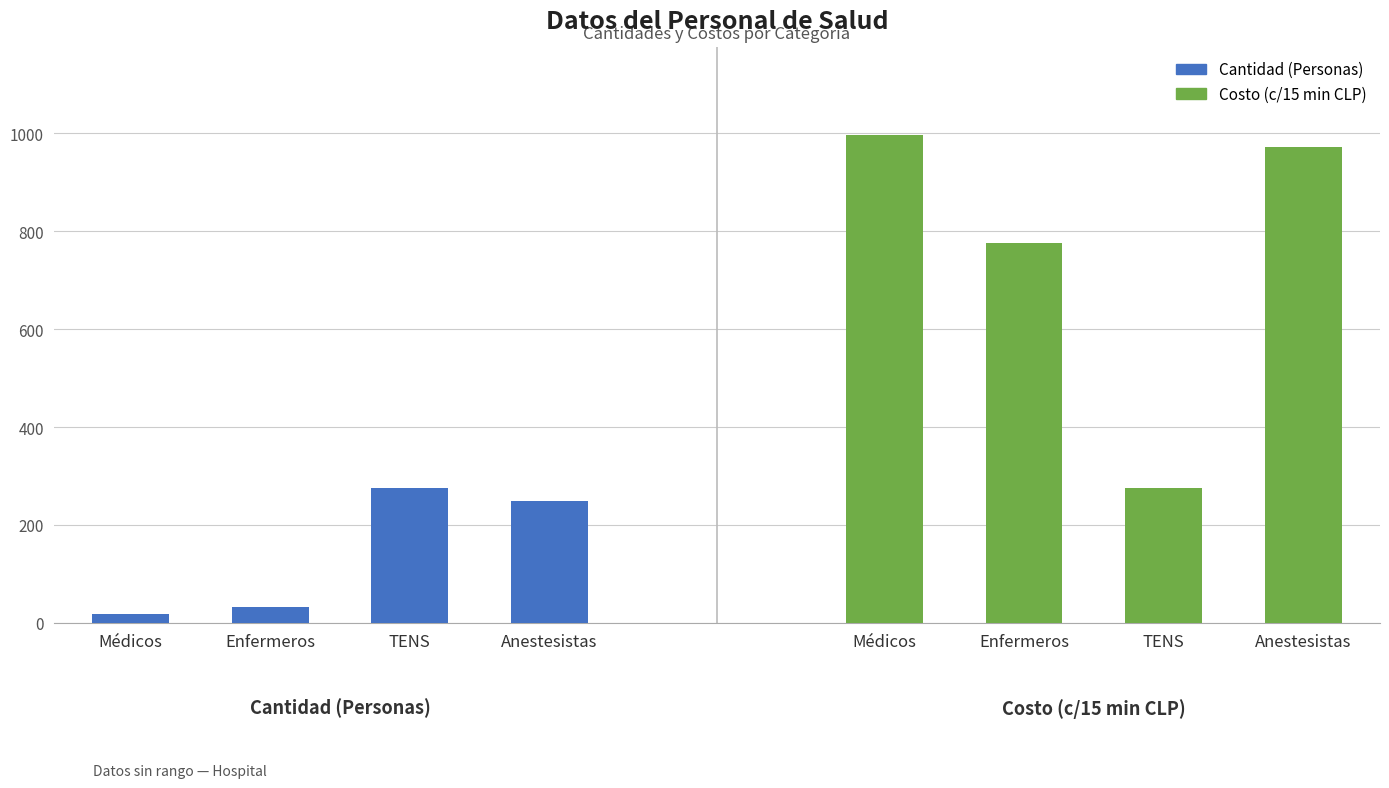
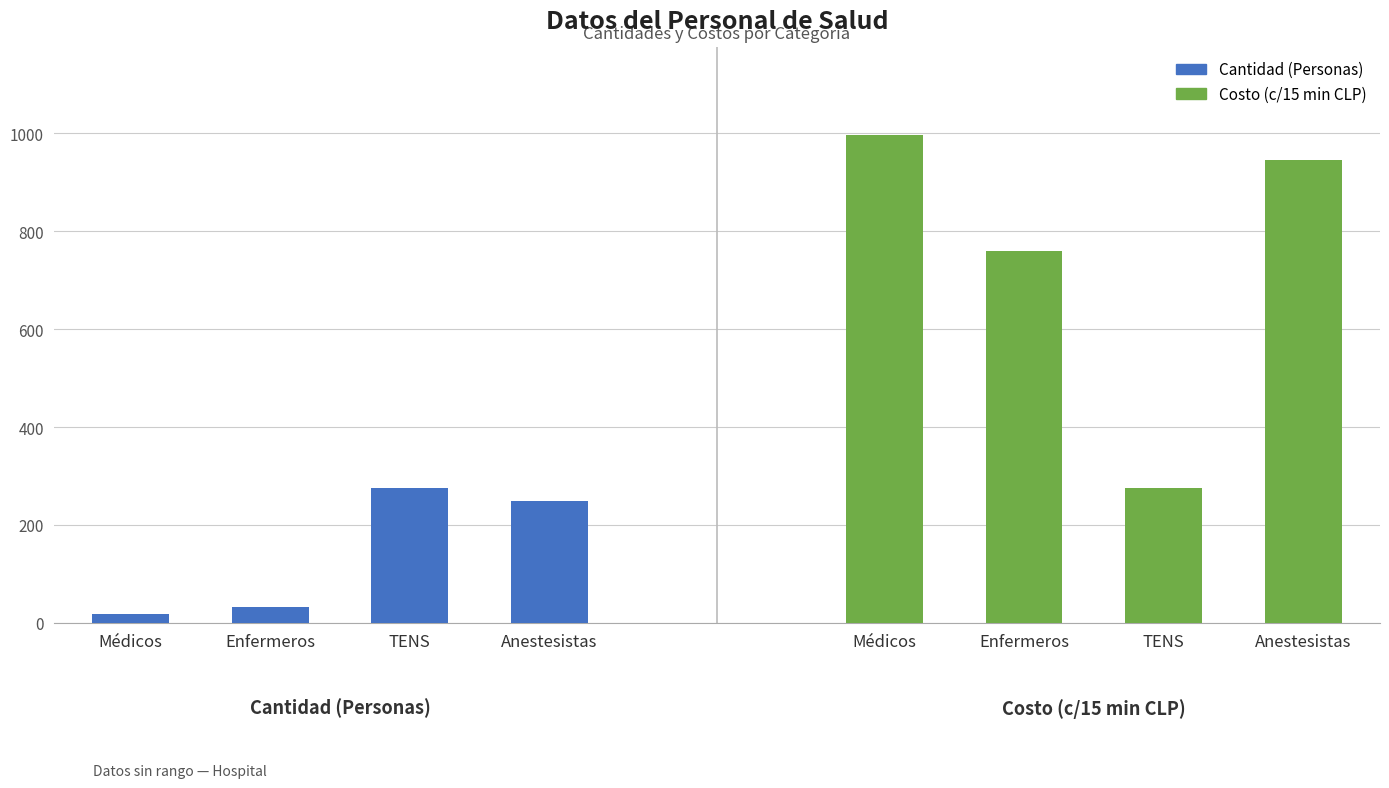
  {
    "Cantidad (Personas)": {
      "Médicos": 20,
      "Enfermeros": 30,
      "TENS": 280,
      "Anestesistas": 250
    },
    "Costo (c/15 min CLP)": {
      "Médicos": 1000,
-     "Enfermeros": 780,
+     "Enfermeros": 760,
      "TENS": 280,
-     "Anestesistas": 970
+     "Anestesistas": 950
    }
  }
